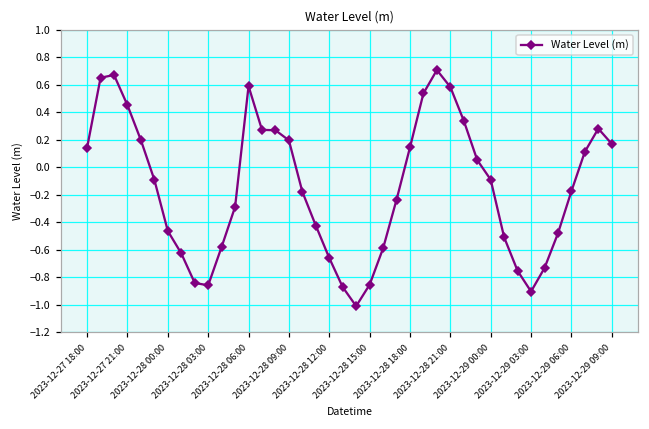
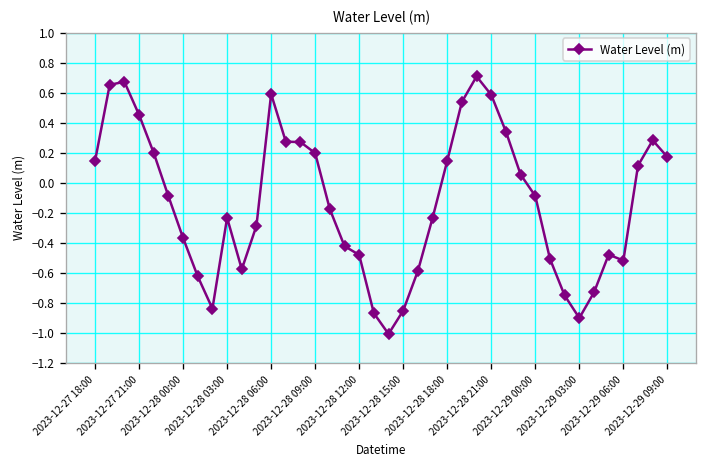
  {
    "2023-12-27 18:00": 0.14,
    "2023-12-27 21:00": 0.45,
-   "2023-12-28 00:00": -0.46,
-   "2023-12-28 03:00": -0.86,
+   "2023-12-28 00:00": -0.37,
+   "2023-12-28 03:00": -0.23,
    "2023-12-28 06:00": 0.59,
    "2023-12-28 09:00": 0.20,
-   "2023-12-28 12:00": -0.66,
+   "2023-12-28 12:00": -0.48,
    "2023-12-28 15:00": -0.85,
    "2023-12-28 18:00": 0.15,
    "2023-12-28 21:00": 0.58,
    "2023-12-29 00:00": -0.09,
    "2023-12-29 03:00": -0.90,
-   "2023-12-29 06:00": -0.17,
+   "2023-12-29 06:00": -0.52,
    "2023-12-29 09:00": 0.17
  }
